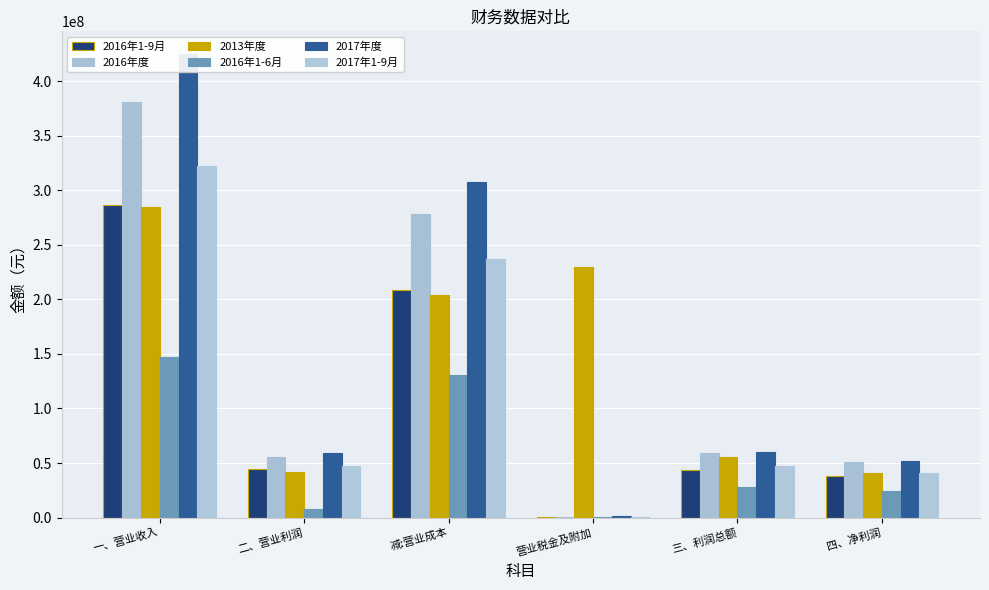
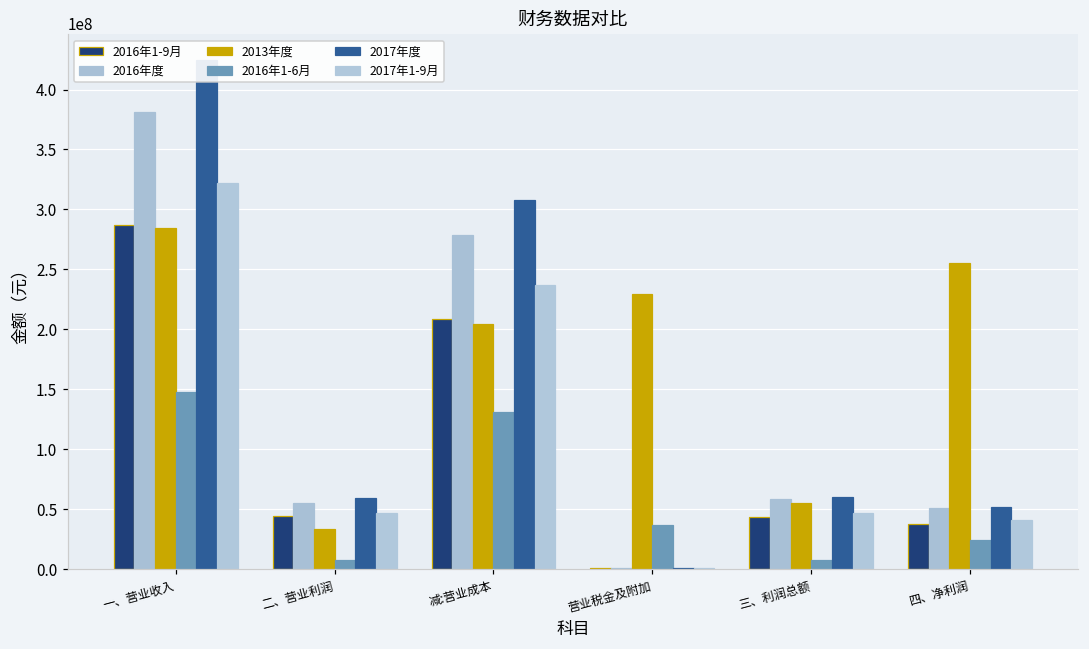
  {
    "2013年度": {
      "一、营业收入": 285000000,
-     "二、营业利润": 42000000,
+     "二、营业利润": 33000000,
      "减:营业成本": 204000000,
      "营业税金及附加": 230000000,
      "三、利润总额": 55000000,
-     "四、净利润": 41000000
+     "四、净利润": 255000000
    },
    "2016年1-6月": {
      "一、营业收入": 148000000,
      "二、营业利润": 8000000,
      "减:营业成本": 131000000,
-     "营业税金及附加": 0,
-     "三、利润总额": 28000000,
+     "营业税金及附加": 37000000,
+     "三、利润总额": 7000000,
      "四、净利润": 24000000
    }
  }
